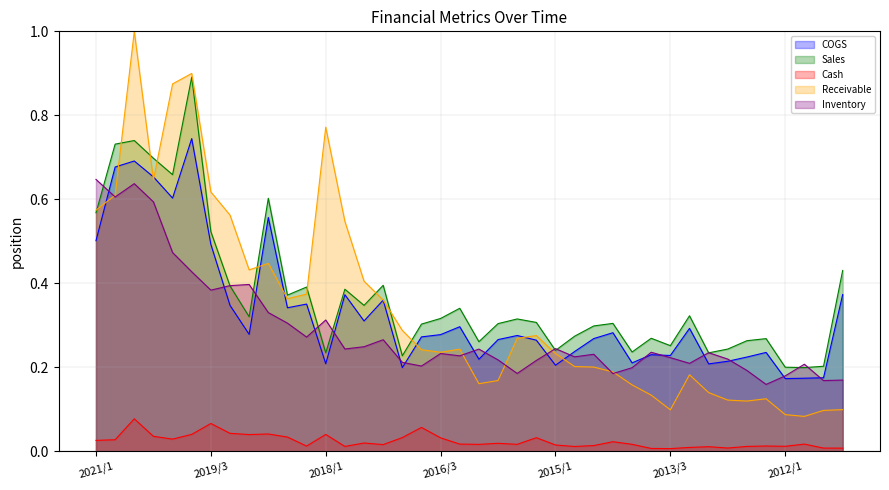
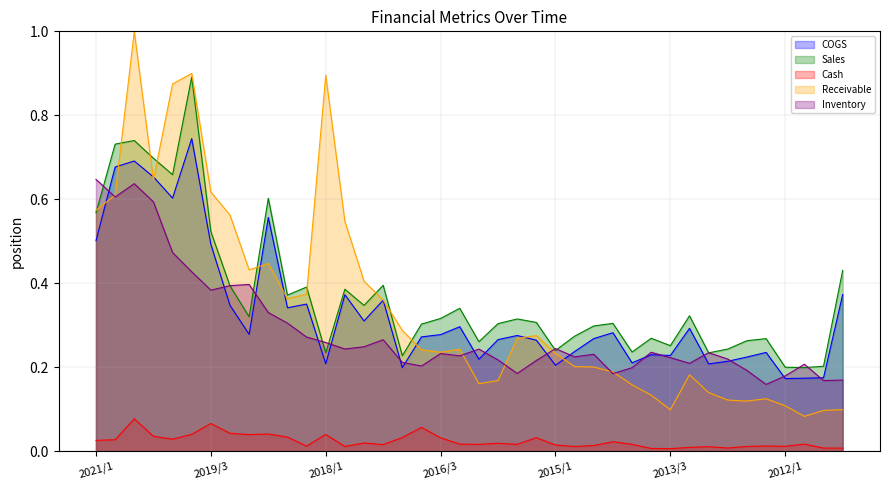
  {
    "COGS": {
      "2021/1": 0.50,
      "2019/3": 0.49,
      "2018/1": 0.21,
      "2016/3": 0.28,
      "2015/1": 0.20,
      "2012/1": 0.17
    },
    "Sales": {
      "2021/1": 0.57,
      "2019/3": 0.52,
      "2018/1": 0.23,
      "2016/3": 0.32,
      "2013/3": 0.25,
      "2012/1": 0.20
    },
    "Cash": {
      "2021/1": 0.03,
      "2019/3": 0.07,
      "2018/1": 0.04,
      "2016/3": 0.03,
      "2015/1": 0.01,
      "2013/3": 0.01,
      "2012/1": 0.01
    },
    "Receivable": {
      "2021/1": 0.57,
      "2019/3": 0.62,
-     "2018/1": 0.77,
+     "2018/1": 0.90,
      "2015/1": 0.23,
      "2013/3": 0.10,
-     "2012/1": 0.09
+     "2012/1": 0.11
    },
    "Inventory": {
      "2021/1": 0.65,
      "2019/3": 0.38,
-     "2018/1": 0.31,
+     "2018/1": 0.26,
      "2012/1": 0.18
    }
  }
